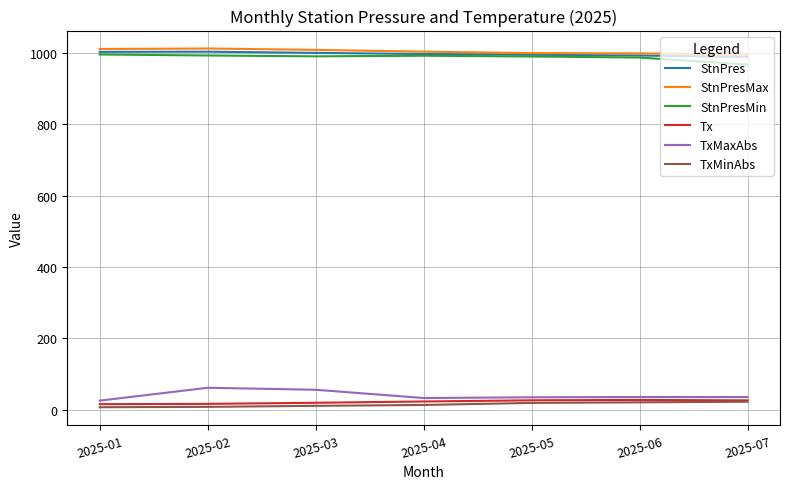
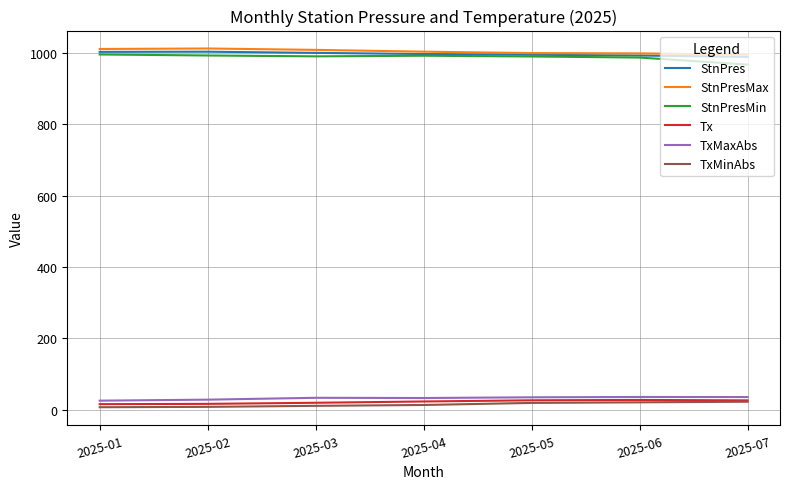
  {
    "StnPres": {
      "2025-01": 1000,
      "2025-02": 1000,
      "2025-03": 1000
    },
    "StnPresMax": {
      "2025-01": 1010,
      "2025-02": 1010,
      "2025-03": 1010
    },
    "StnPresMin": {
      "2025-01": 1000,
      "2025-02": 990,
      "2025-03": 990
    },
    "Tx": {
      "2025-01": 20,
      "2025-02": 20,
      "2025-03": 20,
      "2025-04": 20,
      "2025-05": 30
    },
    "TxMaxAbs": {
      "2025-01": 30,
-     "2025-02": 60,
-     "2025-03": 60,
+     "2025-02": 30,
+     "2025-03": 30,
      "2025-04": 30,
      "2025-05": 30,
      "2025-06": 40,
      "2025-07": 40
    },
    "TxMinAbs": {
      "2025-01": 10,
      "2025-02": 10,
      "2025-03": 10,
      "2025-04": 10,
      "2025-05": 20
    }
  }
